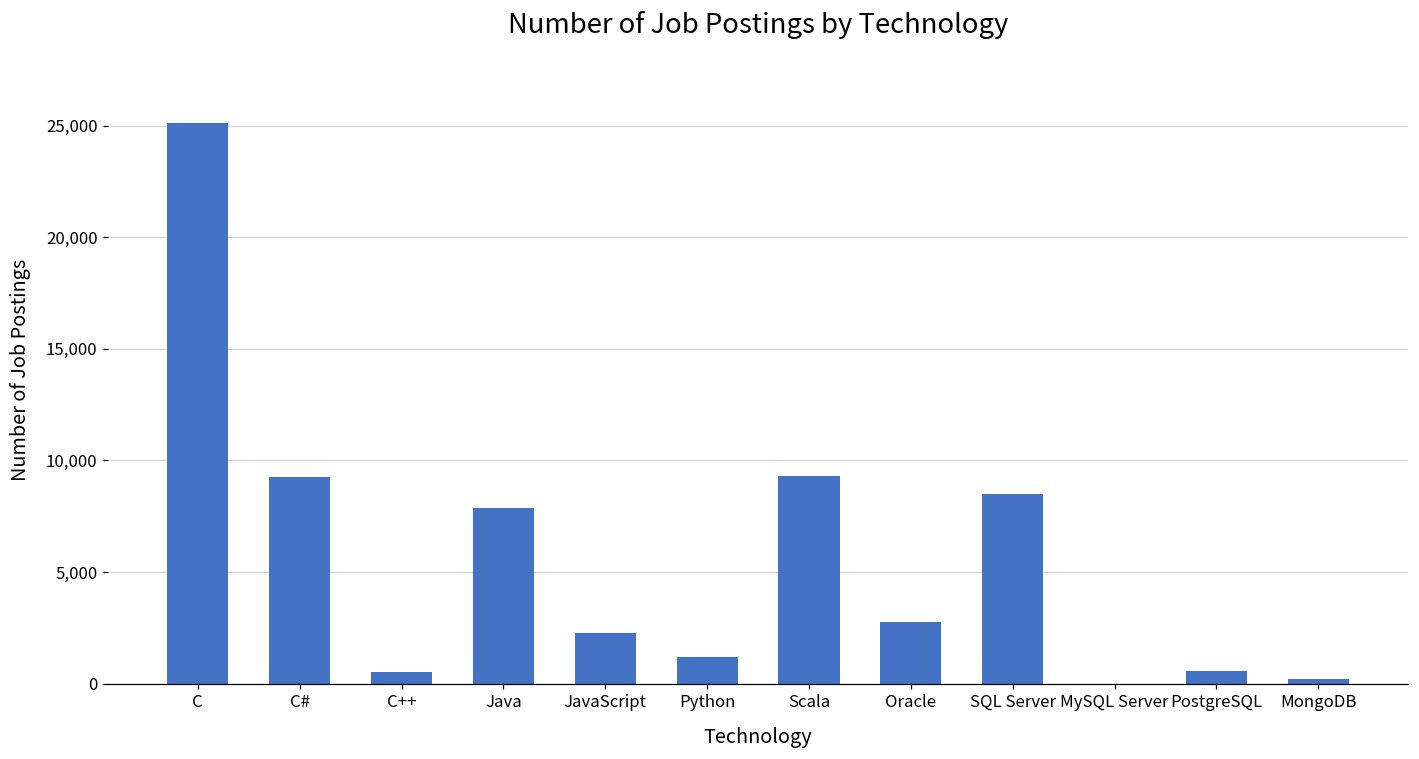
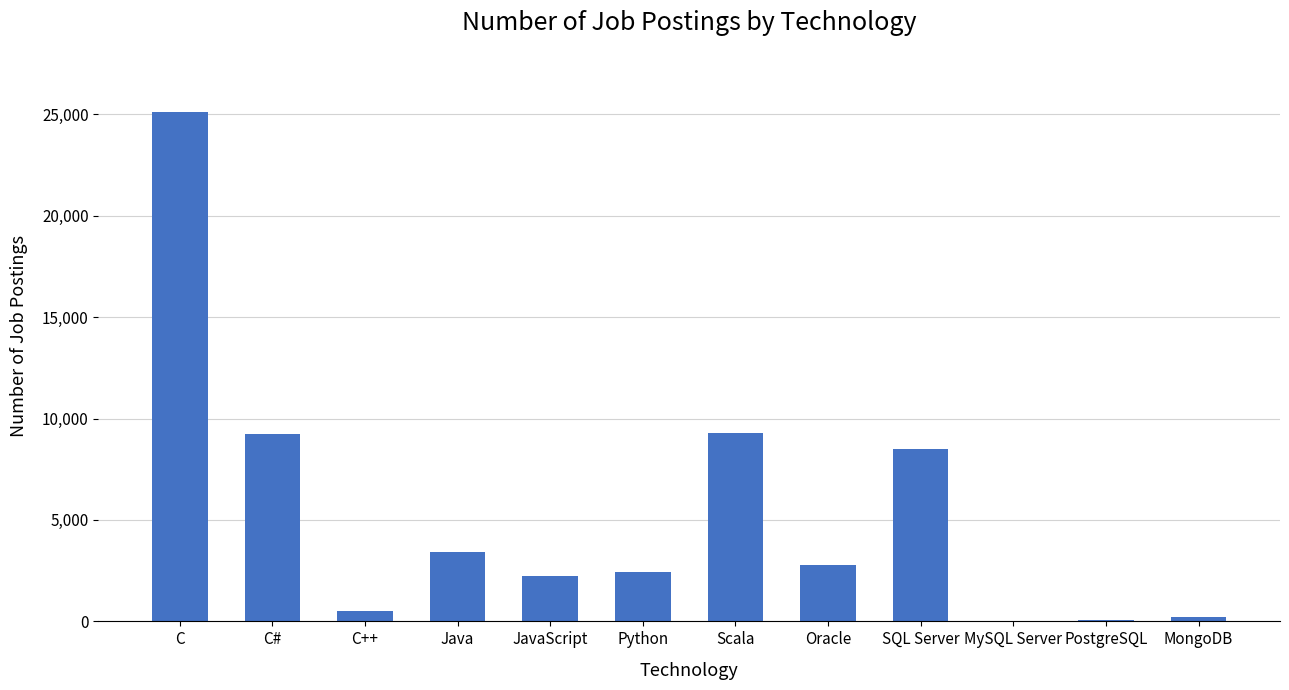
  {
    "C": "25,100",
    "C#": "9,200",
    "C++": "500",
-   "Java": "7,900",
+   "Java": "3,400",
    "JavaScript": "2,200",
-   "Python": "1,200",
+   "Python": "2,400",
    "Scala": "9,300",
    "Oracle": "2,800",
    "SQL Server": "8,500",
    "MySQL Server": "0",
-   "PostgreSQL": "600",
+   "PostgreSQL": "100",
    "MongoDB": "200"
  }
